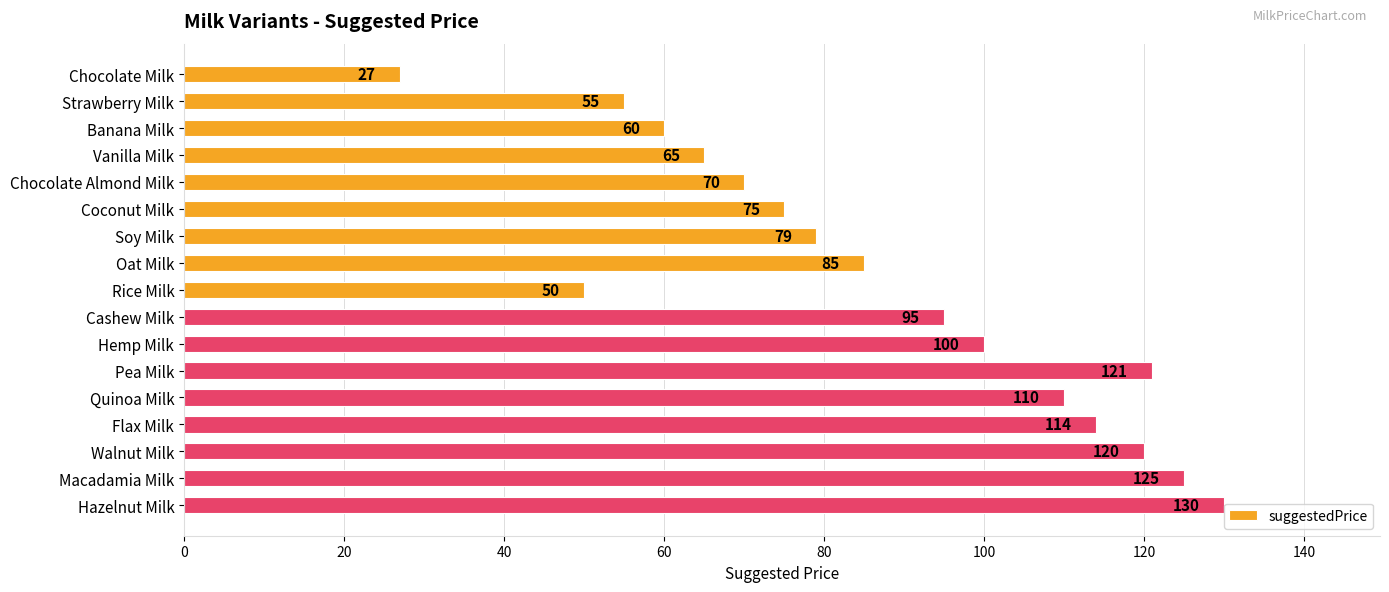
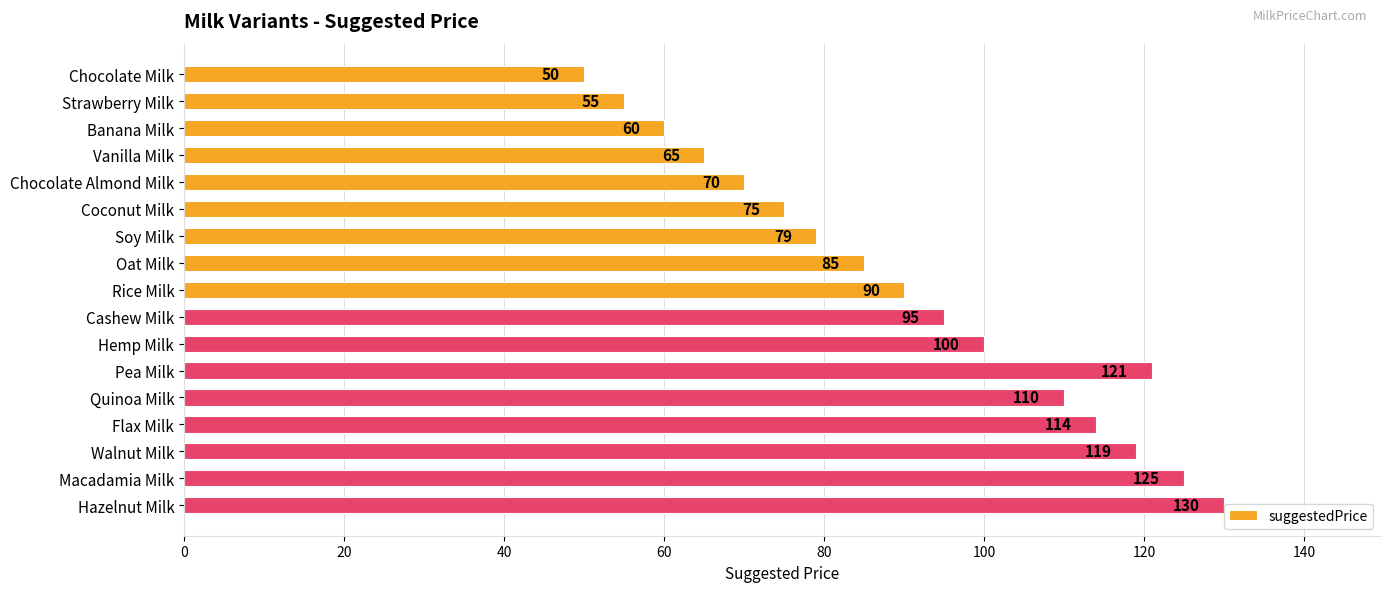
  {
-   "Chocolate Milk": 27,
+   "Chocolate Milk": 50,
    "Strawberry Milk": 55,
    "Banana Milk": 60,
    "Vanilla Milk": 65,
    "Chocolate Almond Milk": 70,
    "Coconut Milk": 75,
    "Soy Milk": 79,
    "Oat Milk": 85,
-   "Rice Milk": 50,
+   "Rice Milk": 90,
    "Cashew Milk": 95,
    "Hemp Milk": 100,
    "Pea Milk": 121,
    "Quinoa Milk": 110,
    "Flax Milk": 114,
-   "Walnut Milk": 120,
+   "Walnut Milk": 119,
    "Macadamia Milk": 125
  }
